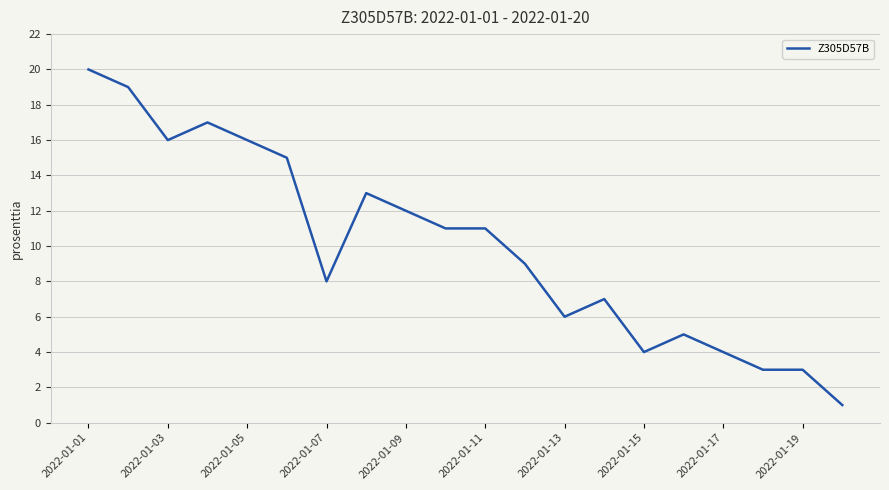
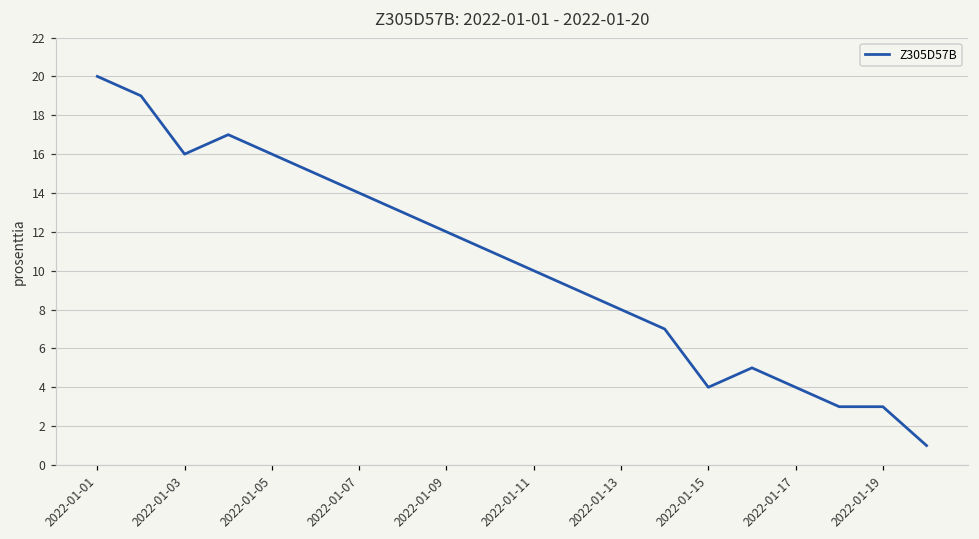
  {
    "2022-01-01": 20,
    "2022-01-03": 16,
    "2022-01-05": 16,
-   "2022-01-07": 8,
+   "2022-01-07": 14,
    "2022-01-09": 12,
-   "2022-01-11": 11,
-   "2022-01-13": 6,
+   "2022-01-11": 10,
+   "2022-01-13": 8,
    "2022-01-15": 4,
    "2022-01-17": 4,
    "2022-01-19": 3
  }
